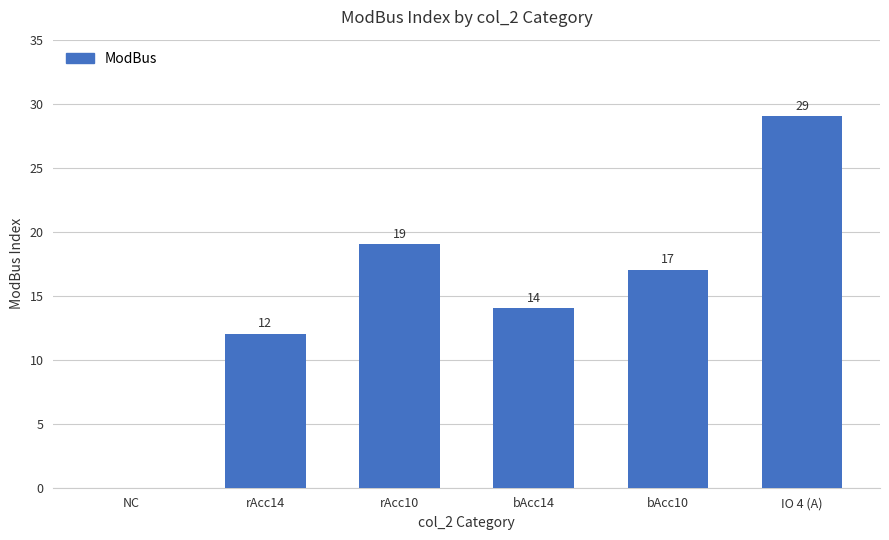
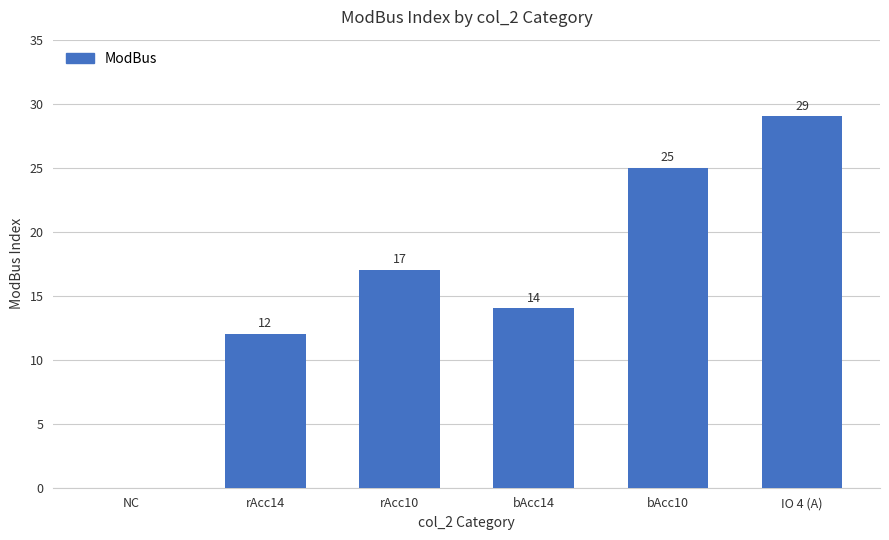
  {
    "rAcc14": 12,
-   "rAcc10": 19,
+   "rAcc10": 17,
    "bAcc14": 14,
-   "bAcc10": 17,
+   "bAcc10": 25,
    "IO 4 (A)": 29
  }
